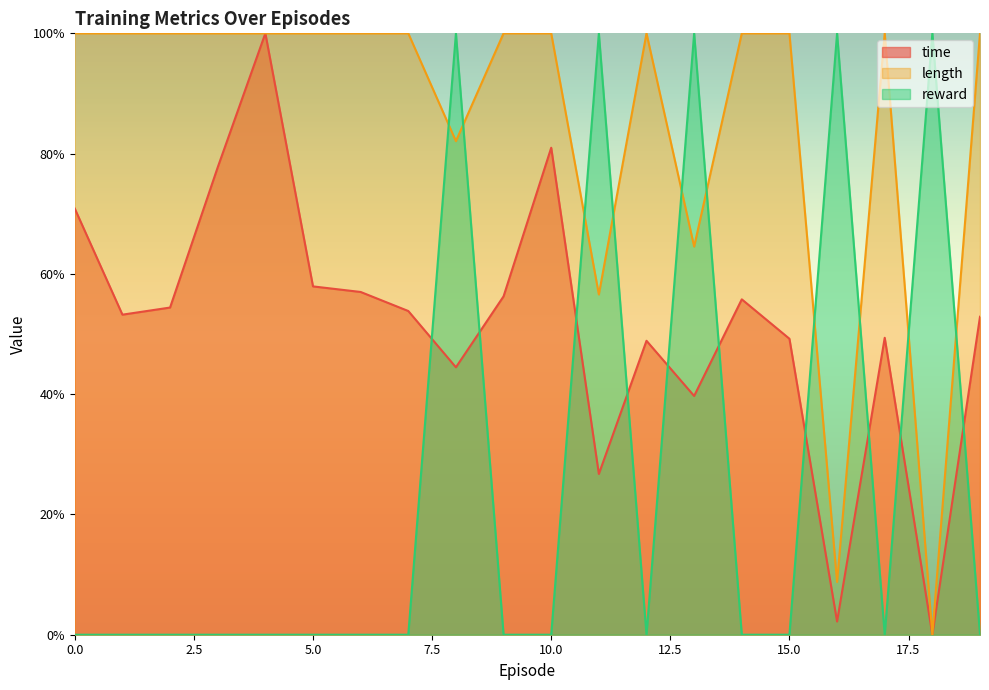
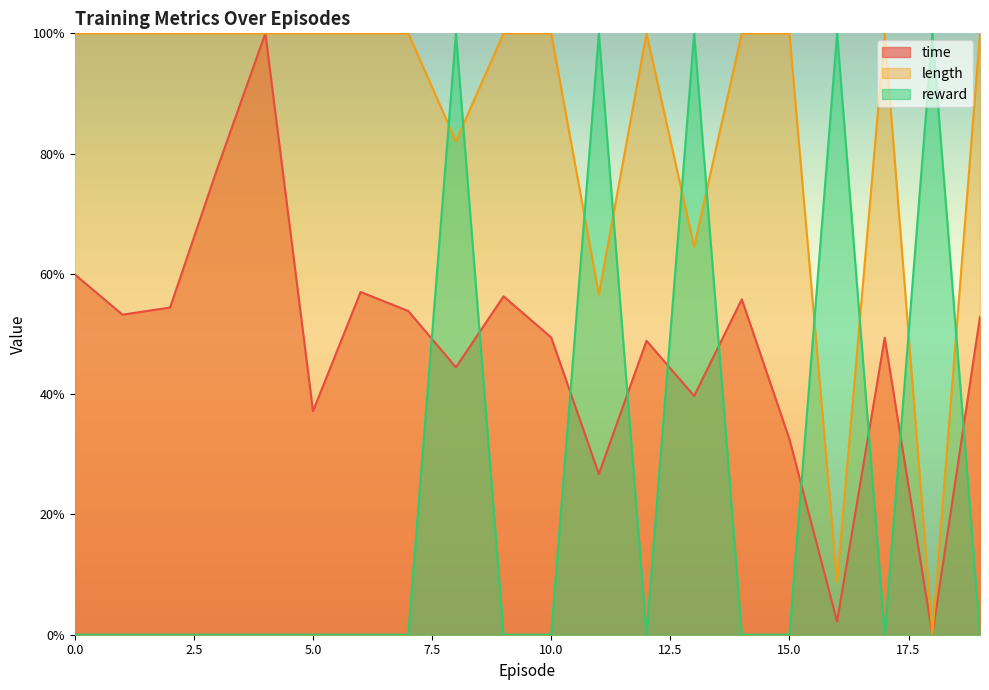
  {
    "time": {
-     "0.0": "71%",
-     "5.0": "58%",
-     "10.0": "81%",
-     "15.0": "49%"
+     "0.0": "60%",
+     "5.0": "37%",
+     "10.0": "49%",
+     "15.0": "33%"
    },
    "length": {
      "0.0": "100%",
      "5.0": "100%",
      "10.0": "100%",
      "15.0": "100%"
    },
    "reward": {
      "0.0": "0%",
      "5.0": "0%",
      "10.0": "0%",
      "15.0": "0%"
    }
  }
